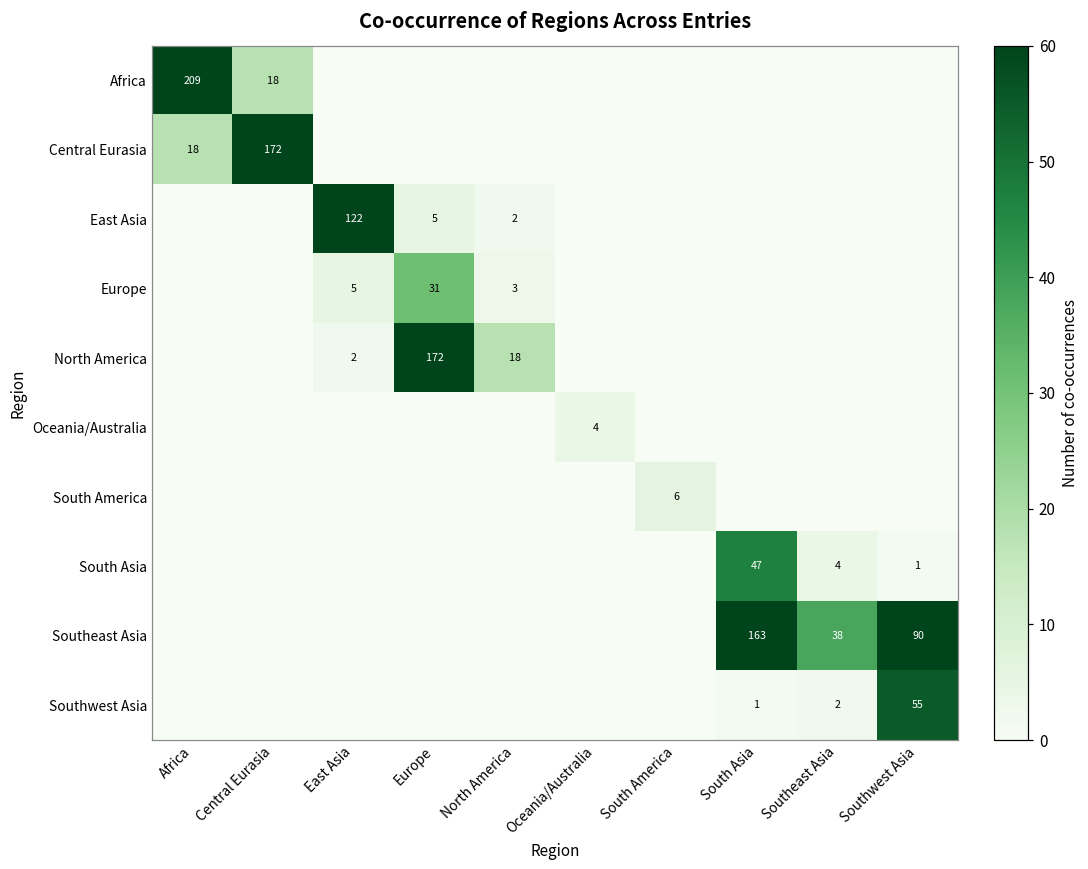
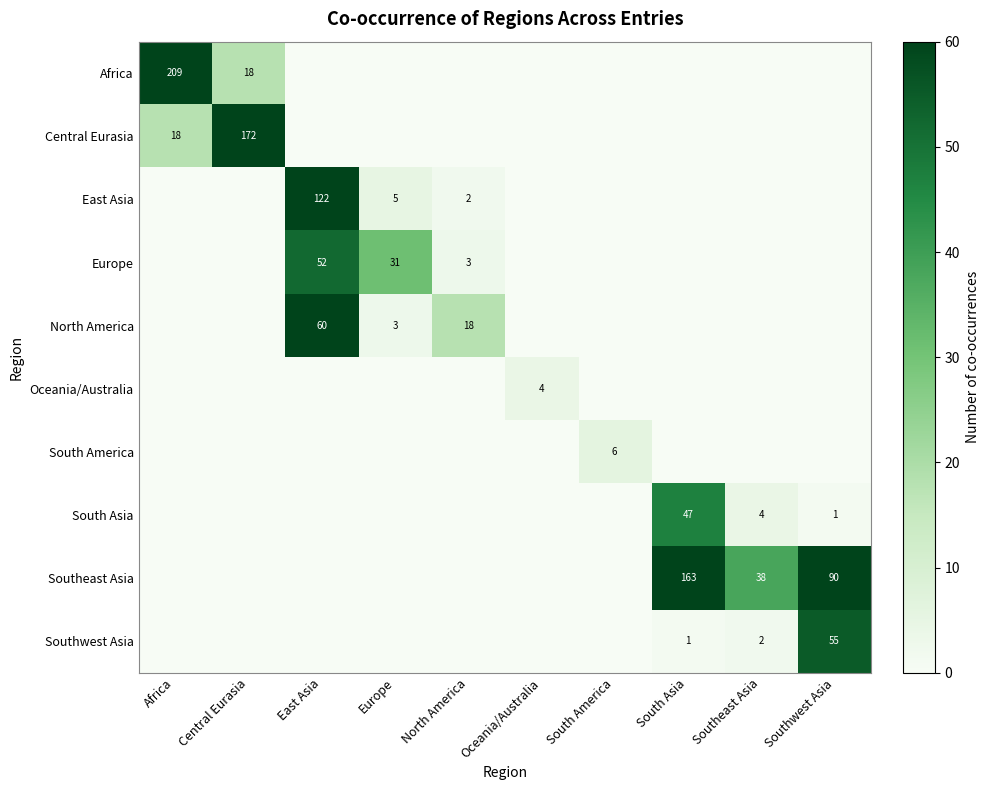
  {
    "Africa": {
      "Africa": 209,
      "Central Eurasia": 18
    },
    "Central Eurasia": {
      "Africa": 18,
      "Central Eurasia": 172
    },
    "East Asia": {
      "East Asia": 122,
      "Europe": 5,
      "North America": 2
    },
    "Europe": {
-     "East Asia": 5,
+     "East Asia": 52,
      "Europe": 31,
      "North America": 3
    },
    "North America": {
-     "East Asia": 2,
-     "Europe": 172,
+     "East Asia": 60,
+     "Europe": 3,
      "North America": 18
    },
    "Oceania/Australia": {
      "Oceania/Australia": 4
    },
    "South America": {
      "South America": 6
    },
    "South Asia": {
      "South Asia": 47,
      "Southeast Asia": 4,
      "Southwest Asia": 1
    },
    "Southeast Asia": {
      "South Asia": 163,
      "Southeast Asia": 38,
      "Southwest Asia": 90
    },
    "Southwest Asia": {
      "South Asia": 1,
      "Southeast Asia": 2,
      "Southwest Asia": 55
    }
  }
